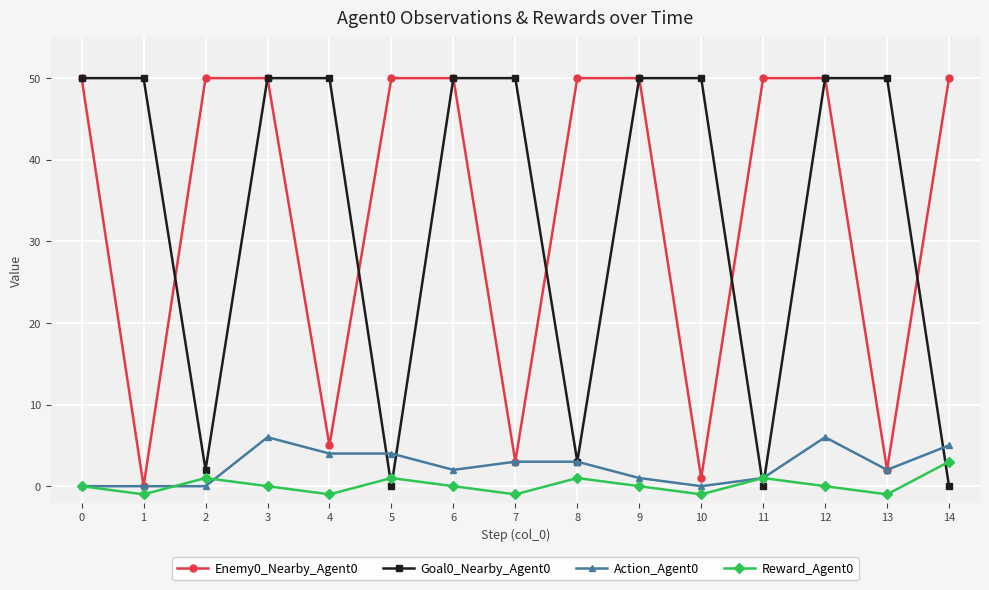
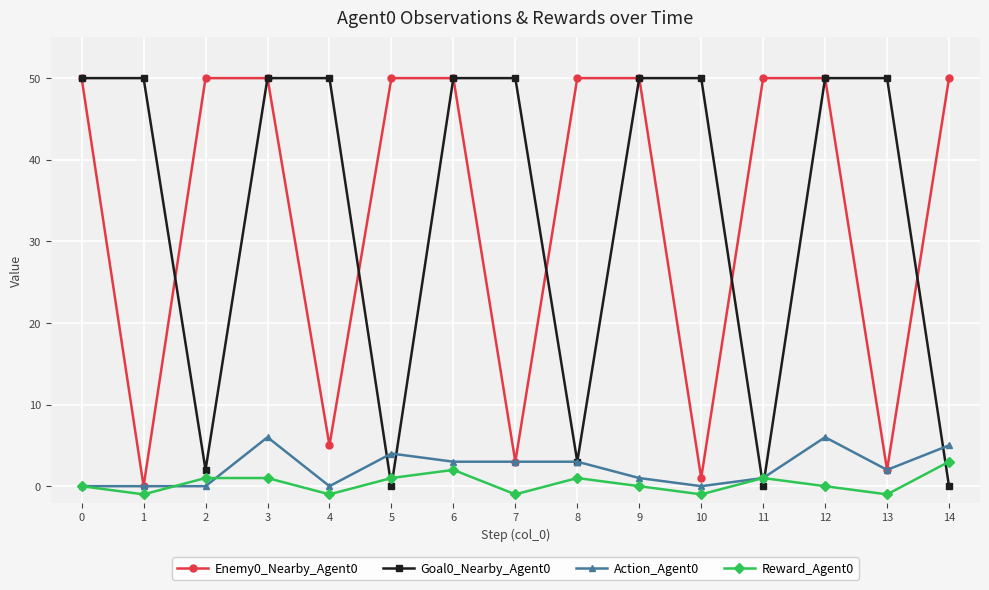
  {
    "Enemy0_Nearby_Agent0": {
      "2": 50,
      "4": 5,
      "5": 50,
      "8": 50,
      "10": 1,
      "11": 50,
      "14": 50
    },
    "Goal0_Nearby_Agent0": {
      "1": 50,
      "2": 2,
      "4": 50,
      "5": 0,
      "7": 50,
      "10": 50,
      "11": 0,
      "13": 50,
      "14": 0
    },
    "Action_Agent0": {
      "2": 0,
      "3": 6,
-     "4": 4,
+     "4": 0,
      "5": 4,
-     "6": 2,
+     "6": 3,
      "9": 1,
      "10": 0,
      "12": 6,
      "14": 5
    },
    "Reward_Agent0": {
      "1": -1,
      "2": 1,
-     "3": 0,
+     "3": 1,
      "4": -1,
      "5": 1,
-     "6": 0,
+     "6": 2,
      "7": -1,
      "8": 1,
      "9": 0,
      "10": -1,
      "12": 0,
      "13": -1,
      "14": 3
    }
  }
